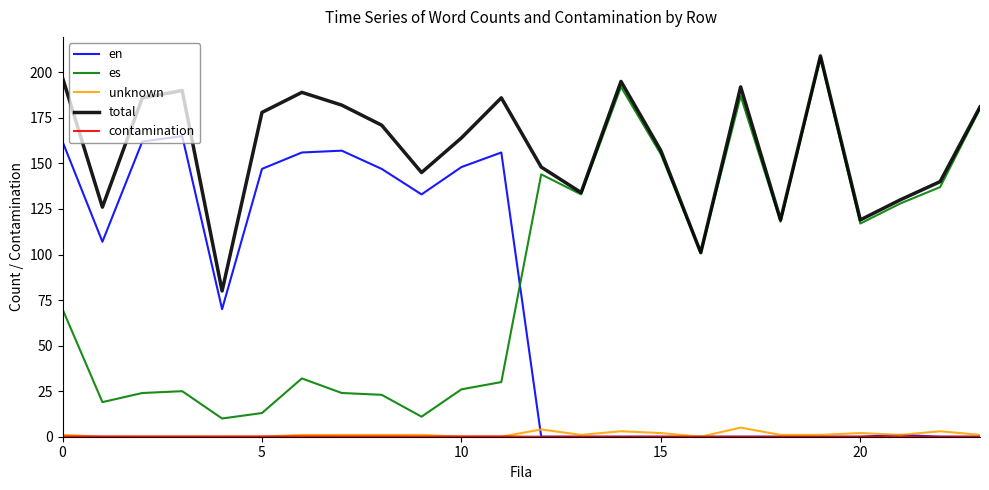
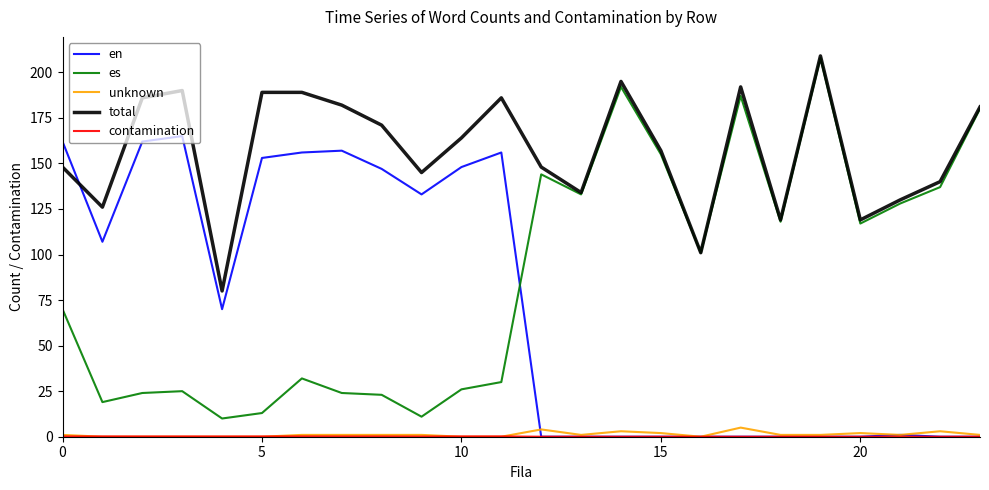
  {
    "en": {
      "0": 162,
-     "5": 147,
+     "5": 153,
      "10": 148
    },
    "es": {
      "0": 70,
      "5": 13,
      "10": 26,
      "15": 155,
      "20": 117
    },
    "unknown": {
      "15": 2,
      "20": 2
    },
    "total": {
-     "0": 197,
-     "5": 178,
+     "0": 148,
+     "5": 189,
      "10": 164,
      "15": 157,
      "20": 119
    }
  }
